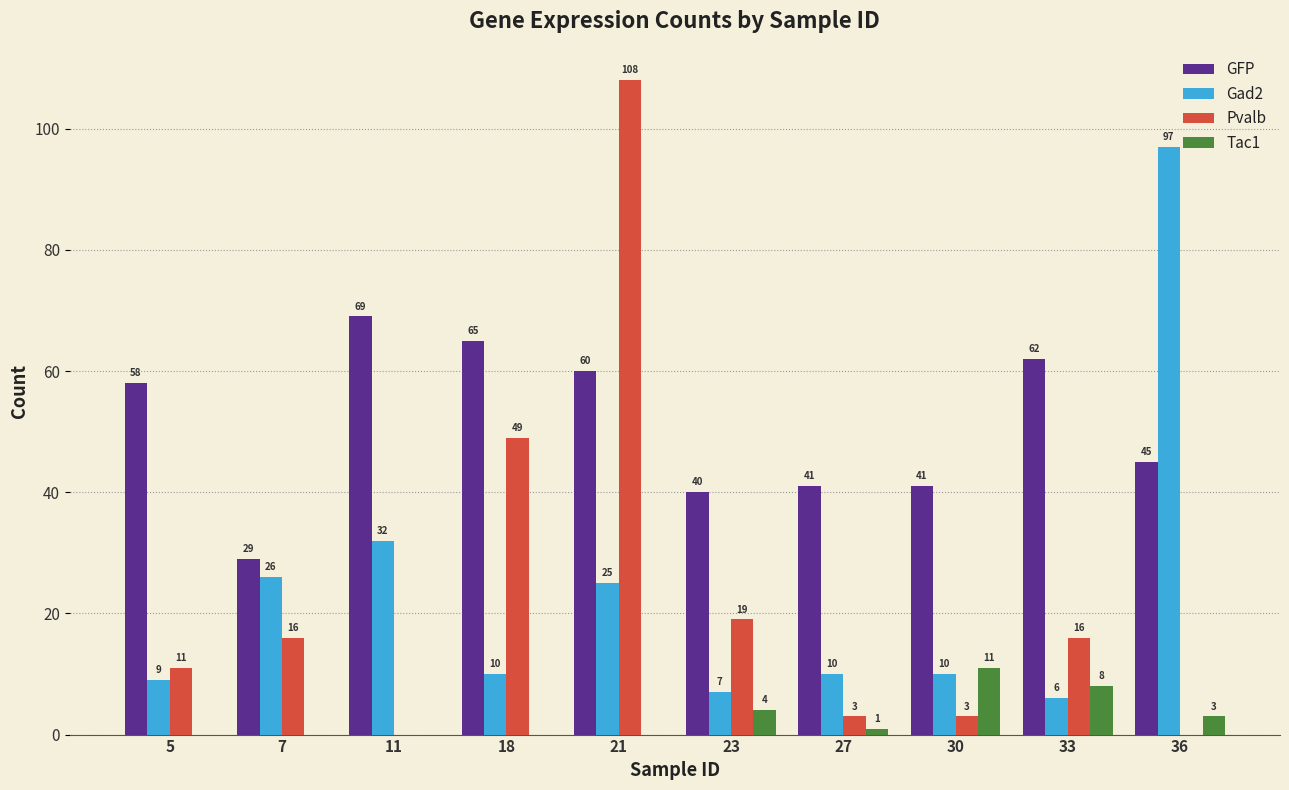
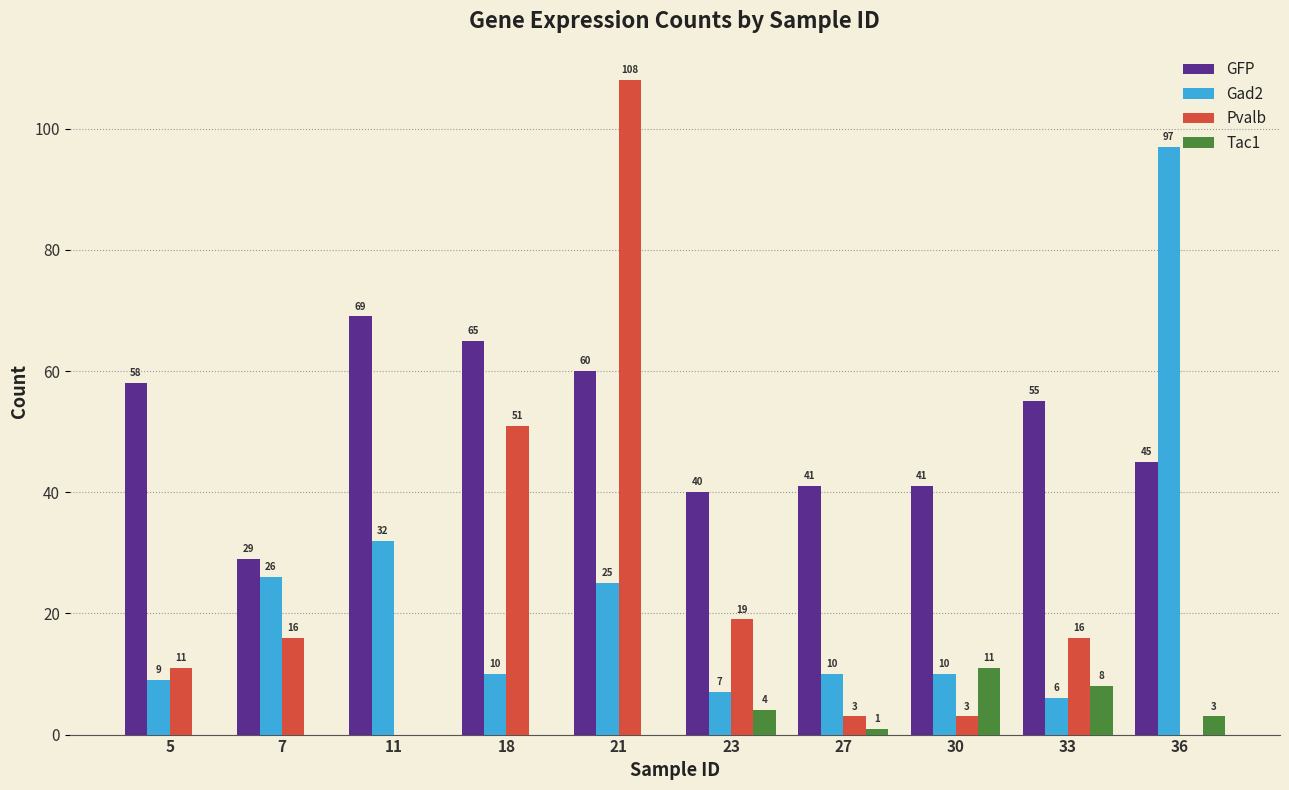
  {
    "GFP": {
      "5": 58,
      "7": 29,
      "11": 69,
      "18": 65,
      "21": 60,
      "23": 40,
      "27": 41,
      "30": 41,
-     "33": 62,
+     "33": 55,
      "36": 45
    },
    "Gad2": {
      "5": 9,
      "7": 26,
      "11": 32,
      "18": 10,
      "21": 25,
      "23": 7,
      "27": 10,
      "30": 10,
      "33": 6,
      "36": 97
    },
    "Pvalb": {
      "5": 11,
      "7": 16,
-     "18": 49,
+     "18": 51,
      "21": 108,
      "23": 19,
      "27": 3,
      "30": 3,
      "33": 16
    },
    "Tac1": {
      "23": 4,
      "27": 1,
      "30": 11,
      "33": 8,
      "36": 3
    }
  }
